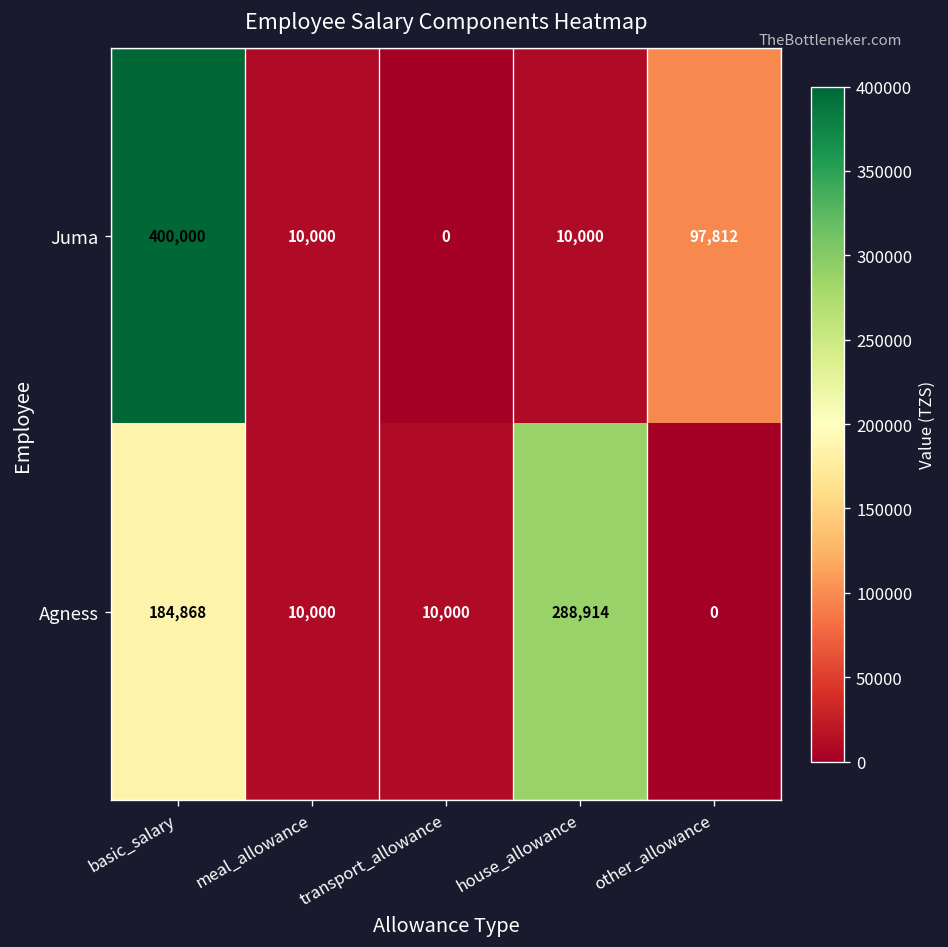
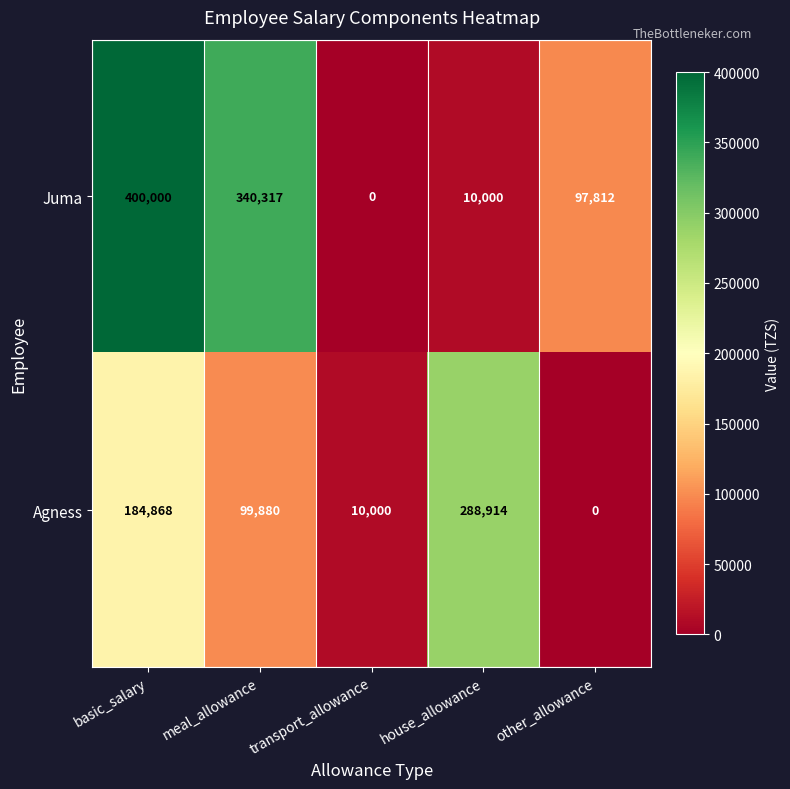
  {
    "Juma": {
      "basic_salary": "400,000",
-     "meal_allowance": "10,000",
+     "meal_allowance": "340,317",
      "transport_allowance": "0",
      "house_allowance": "10,000",
      "other_allowance": "97,812"
    },
    "Agness": {
      "basic_salary": "184,868",
-     "meal_allowance": "10,000",
+     "meal_allowance": "99,880",
      "transport_allowance": "10,000",
      "house_allowance": "288,914",
      "other_allowance": "0"
    }
  }
